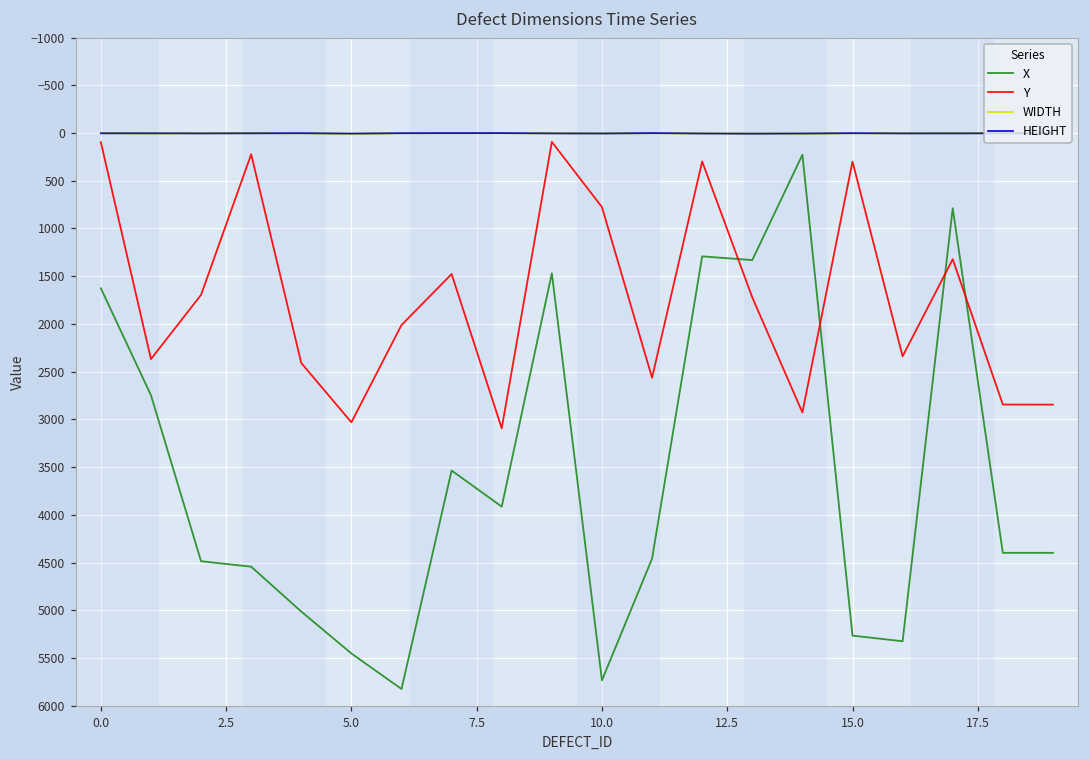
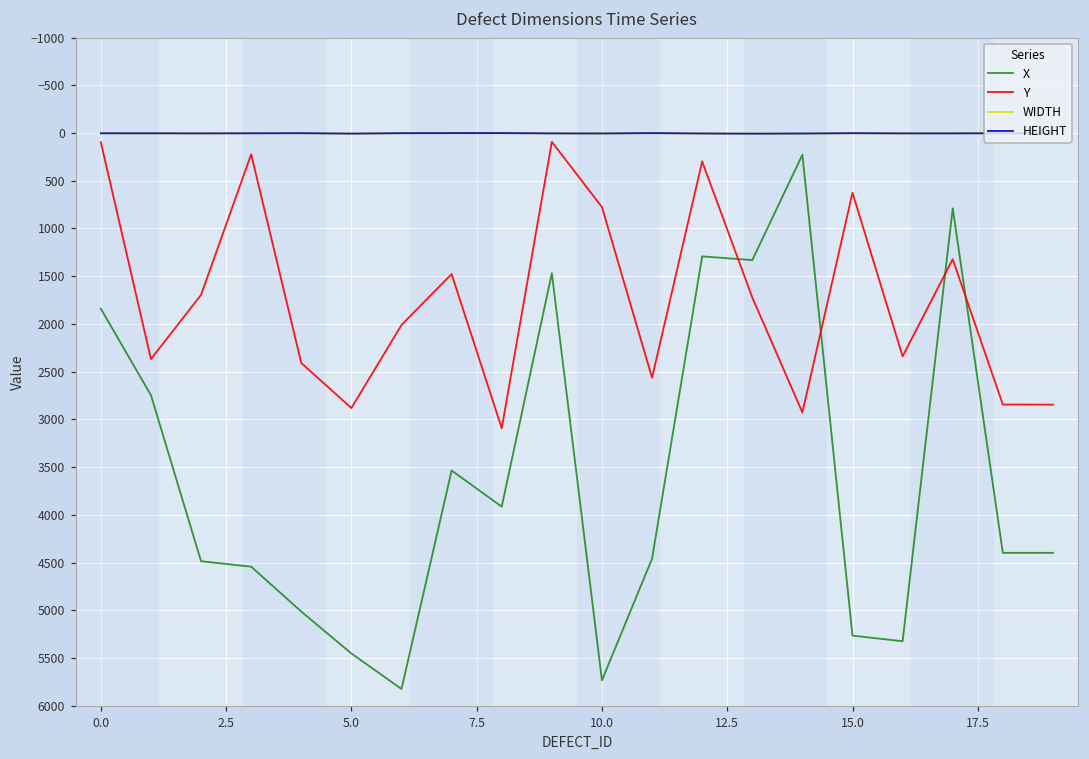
  {
    "X": {
-     "0.0": 1600,
+     "0.0": 1800,
      "5.0": 5500,
      "10.0": 5700,
      "15.0": 5300
    },
    "Y": {
      "0.0": 100,
-     "5.0": 3000,
+     "5.0": 2900,
      "10.0": 800,
-     "15.0": 300
+     "15.0": 600
    }
  }
